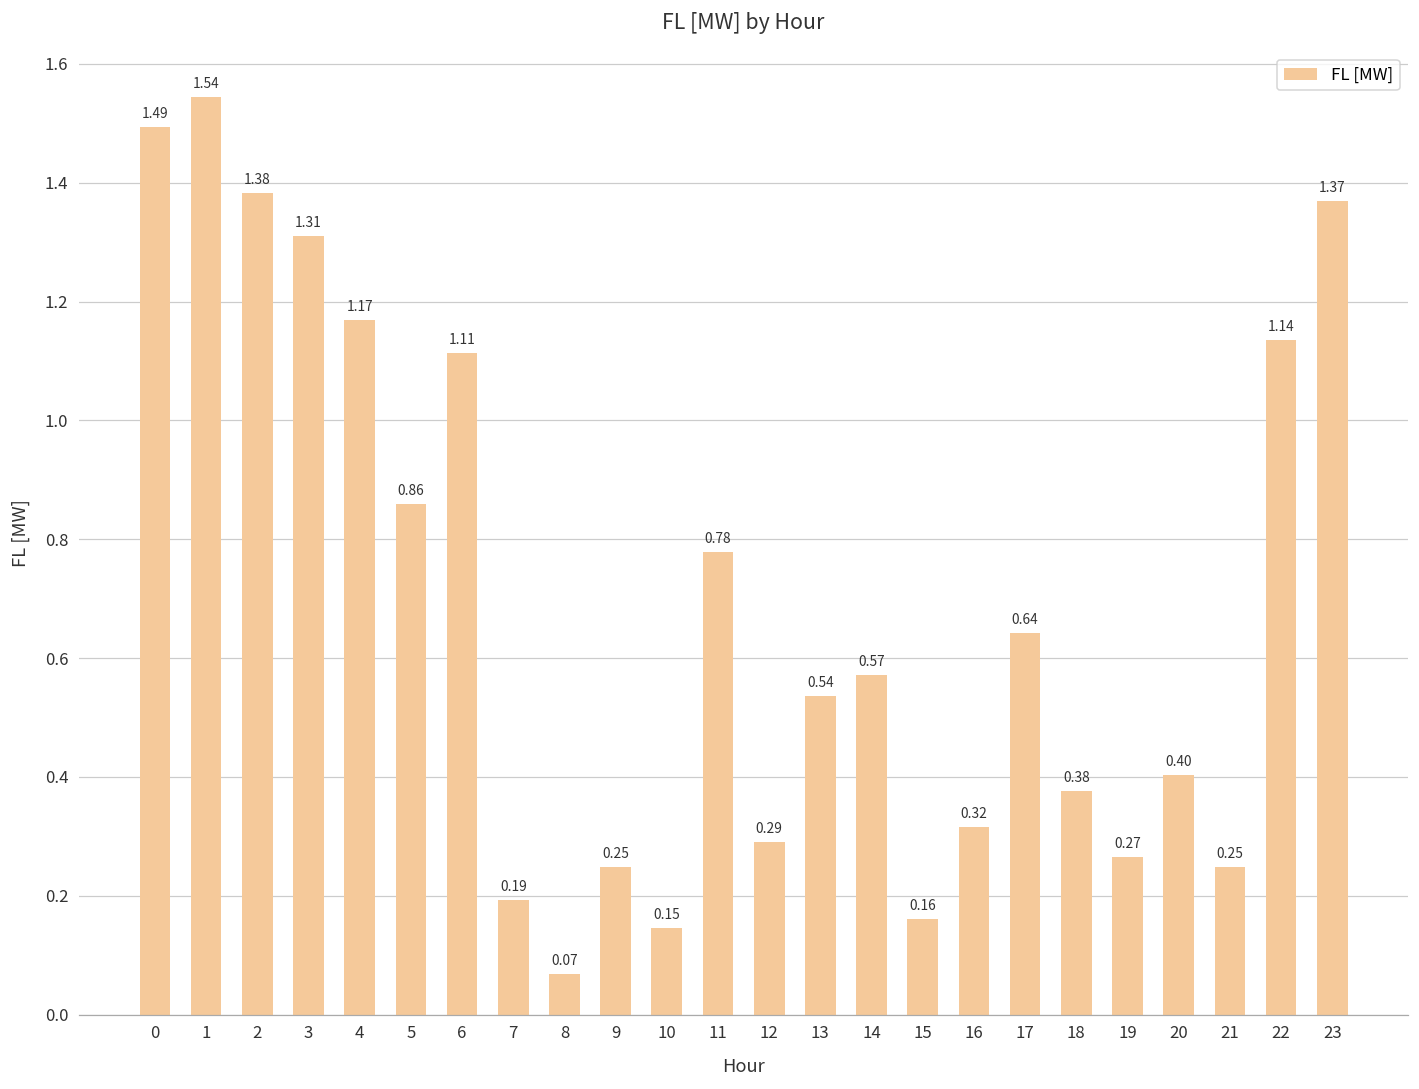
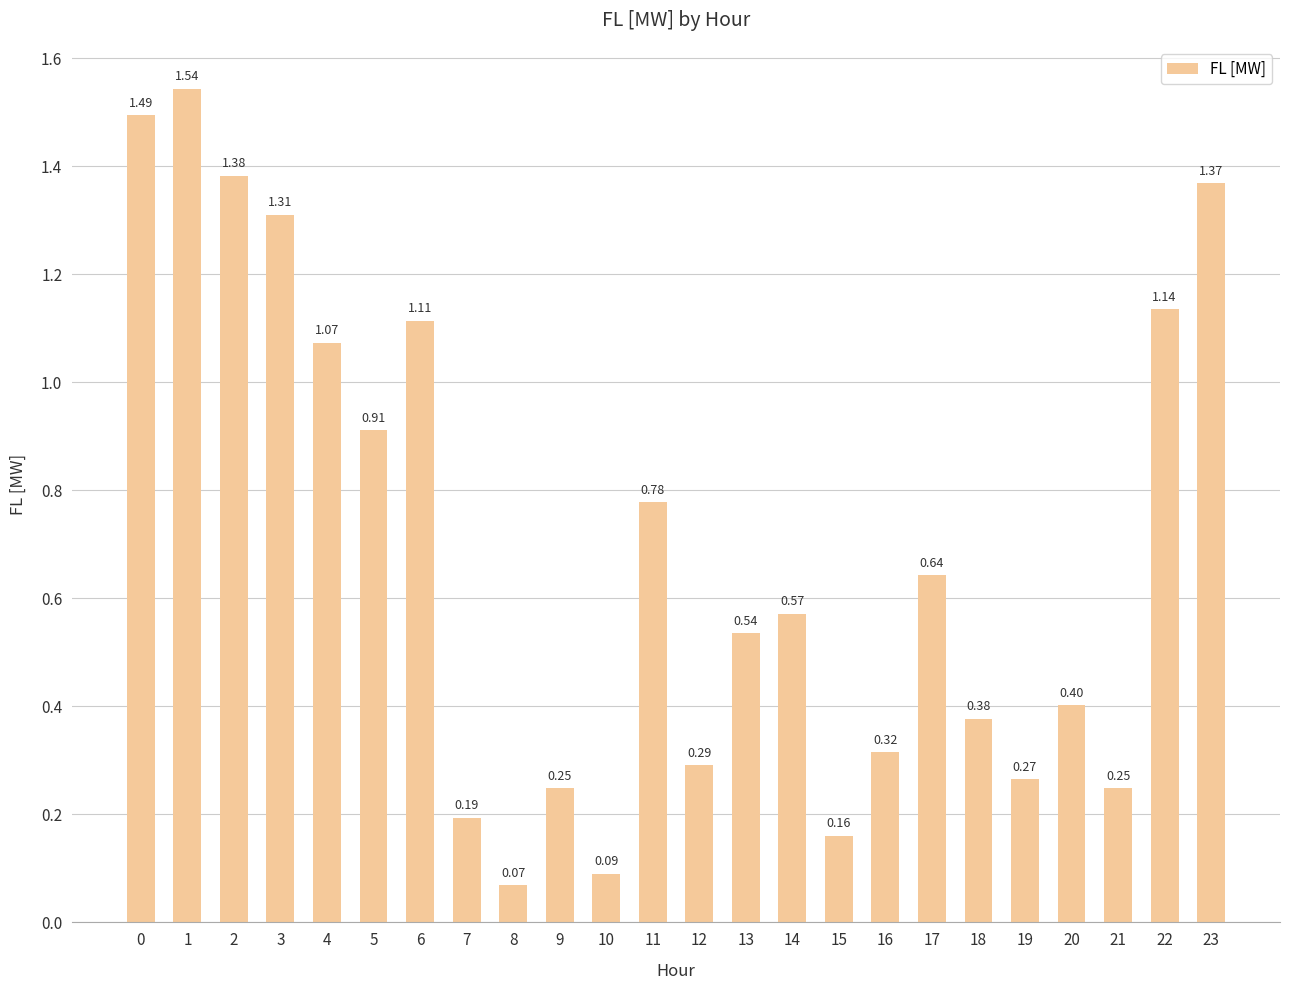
  {
    "0": 1.49,
    "1": 1.54,
    "2": 1.38,
    "3": 1.31,
-   "4": 1.17,
-   "5": 0.86,
+   "4": 1.07,
+   "5": 0.91,
    "6": 1.11,
    "7": 0.19,
    "8": 0.07,
    "9": 0.25,
-   "10": 0.15,
+   "10": 0.09,
    "11": 0.78,
    "12": 0.29,
    "13": 0.54,
    "14": 0.57,
    "15": 0.16,
    "16": 0.32,
    "17": 0.64,
    "18": 0.38,
    "19": 0.27,
    "20": 0.40,
    "21": 0.25,
    "22": 1.14,
    "23": 1.37
  }
